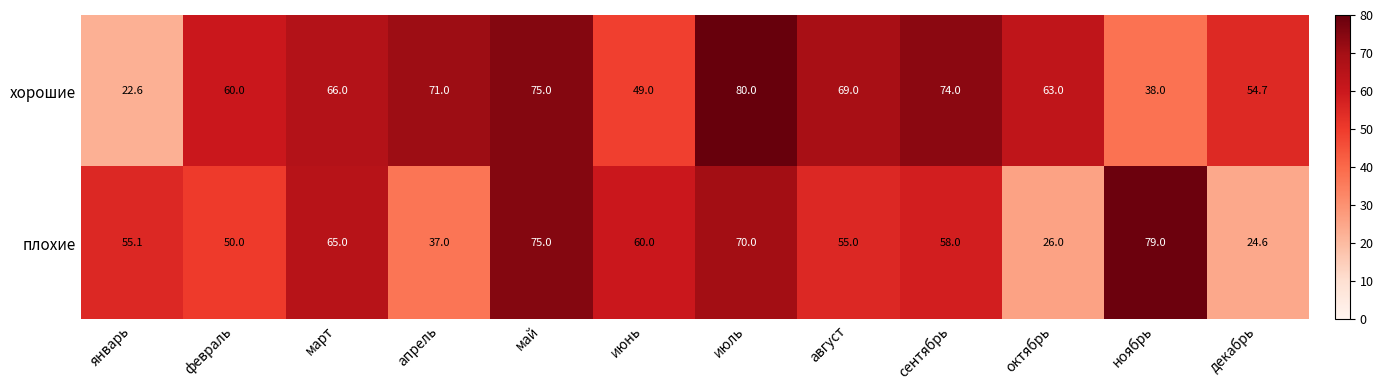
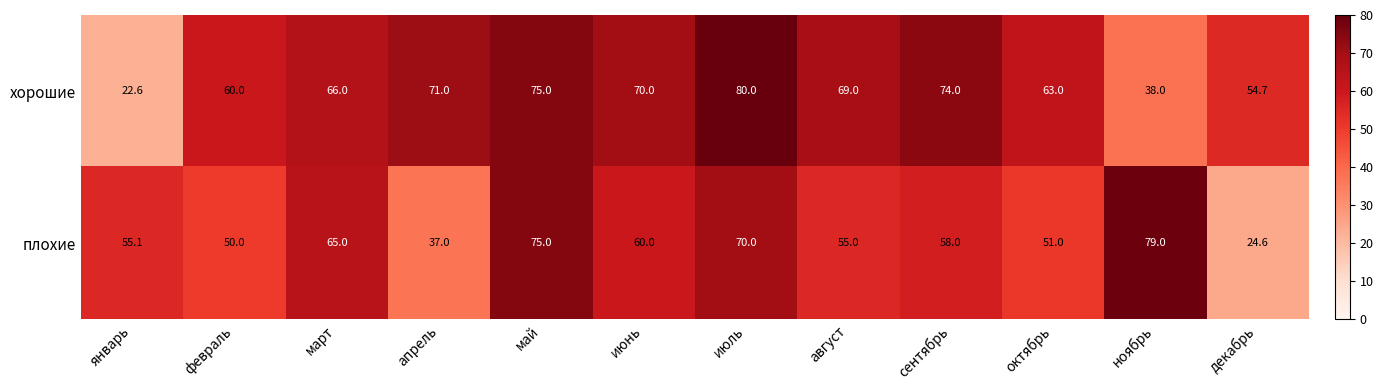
  {
    "хорошие": {
      "январь": 22.6,
      "февраль": 60.0,
      "март": 66.0,
      "апрель": 71.0,
      "май": 75.0,
-     "июнь": 49.0,
+     "июнь": 70.0,
      "июль": 80.0,
      "август": 69.0,
      "сентябрь": 74.0,
      "октябрь": 63.0,
      "ноябрь": 38.0,
      "декабрь": 54.7
    },
    "плохие": {
      "январь": 55.1,
      "февраль": 50.0,
      "март": 65.0,
      "апрель": 37.0,
      "май": 75.0,
      "июнь": 60.0,
      "июль": 70.0,
      "август": 55.0,
      "сентябрь": 58.0,
-     "октябрь": 26.0,
+     "октябрь": 51.0,
      "ноябрь": 79.0,
      "декабрь": 24.6
    }
  }
